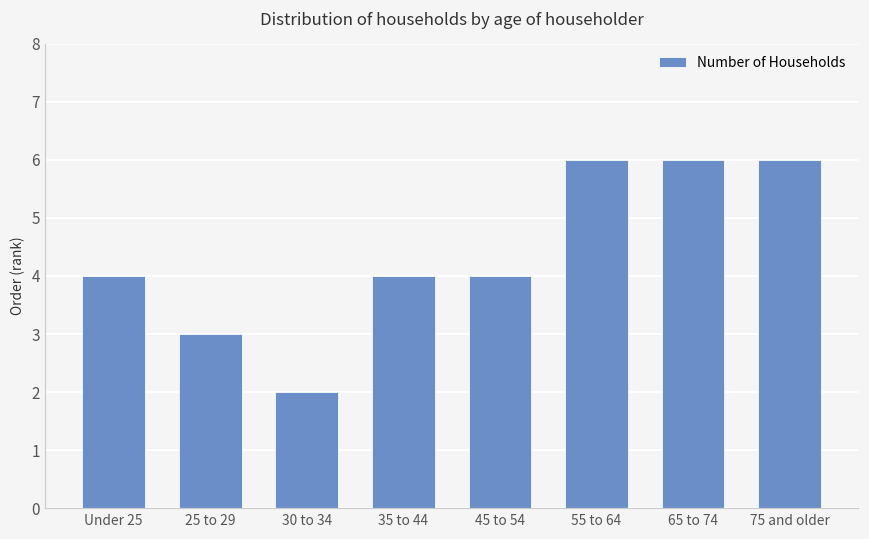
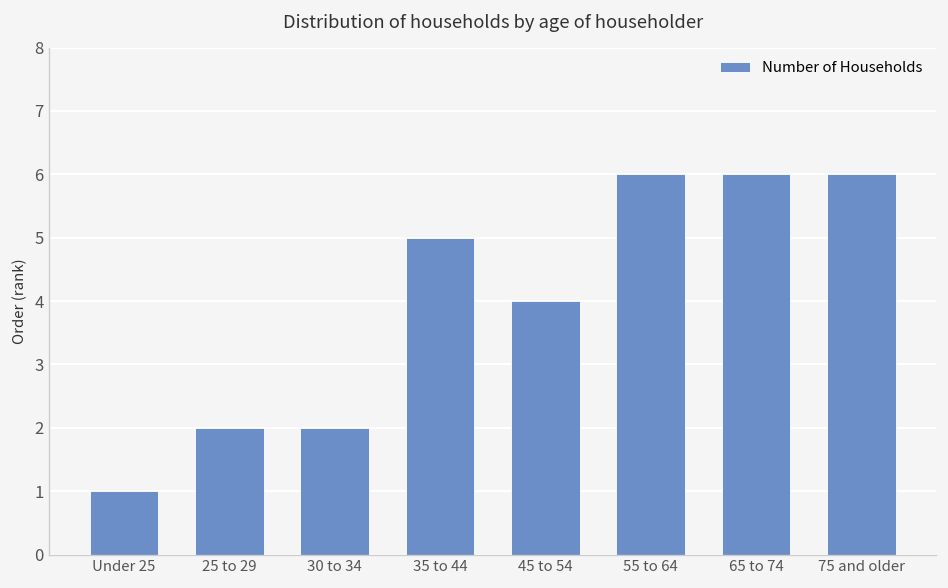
  {
-   "Under 25": 4,
-   "25 to 29": 3,
+   "Under 25": 1,
+   "25 to 29": 2,
    "30 to 34": 2,
-   "35 to 44": 4,
+   "35 to 44": 5,
    "45 to 54": 4,
    "55 to 64": 6,
    "65 to 74": 6,
    "75 and older": 6
  }
